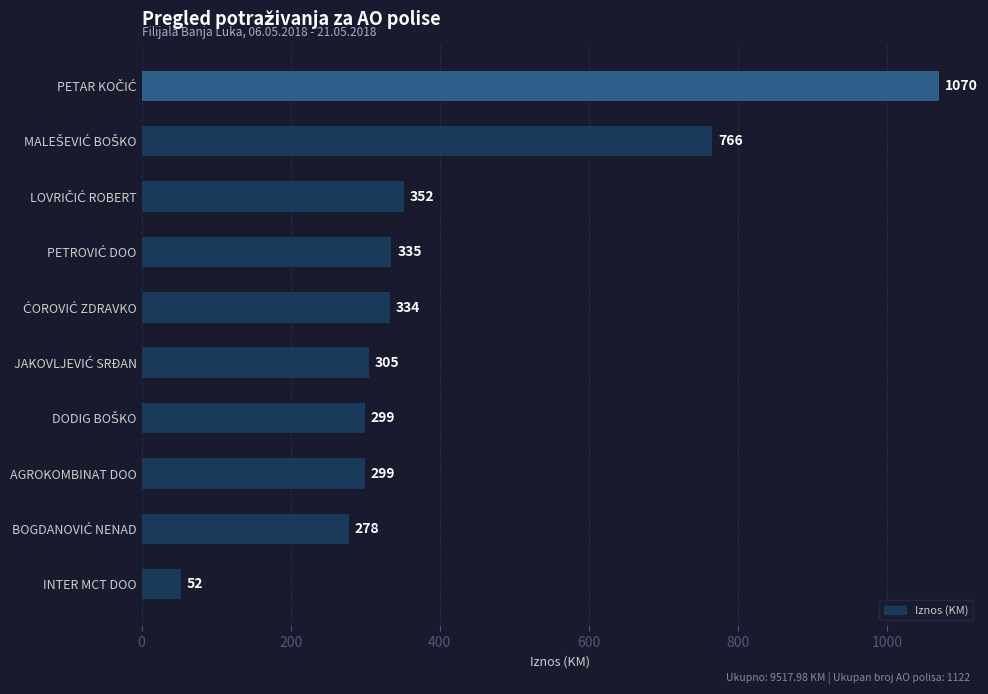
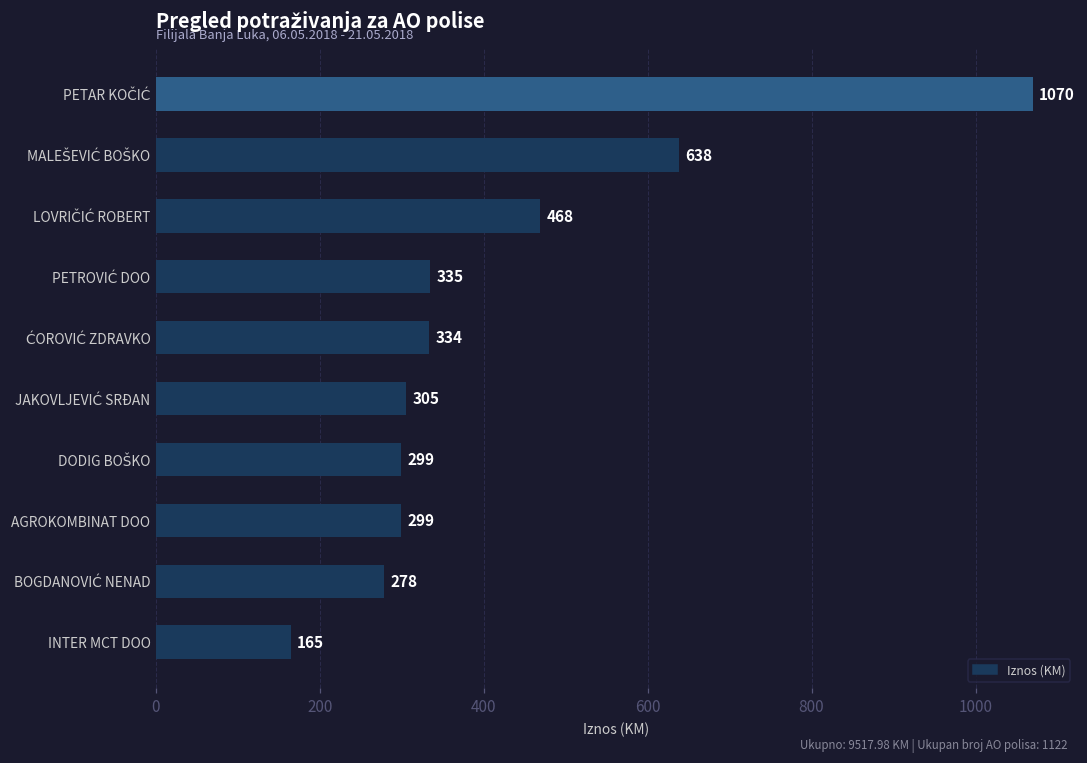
  {
    "PETAR KOČIĆ": 1070,
-   "MALEŠEVIĆ BOŠKO": 766,
-   "LOVRIČIĆ ROBERT": 352,
+   "MALEŠEVIĆ BOŠKO": 638,
+   "LOVRIČIĆ ROBERT": 468,
    "PETROVIĆ DOO": 335,
    "ĆOROVIĆ ZDRAVKO": 334,
    "JAKOVLJEVIĆ SRĐAN": 305,
    "DODIG BOŠKO": 299,
    "AGROKOMBINAT DOO": 299,
    "BOGDANOVIĆ NENAD": 278,
-   "INTER MCT DOO": 52
+   "INTER MCT DOO": 165
  }
